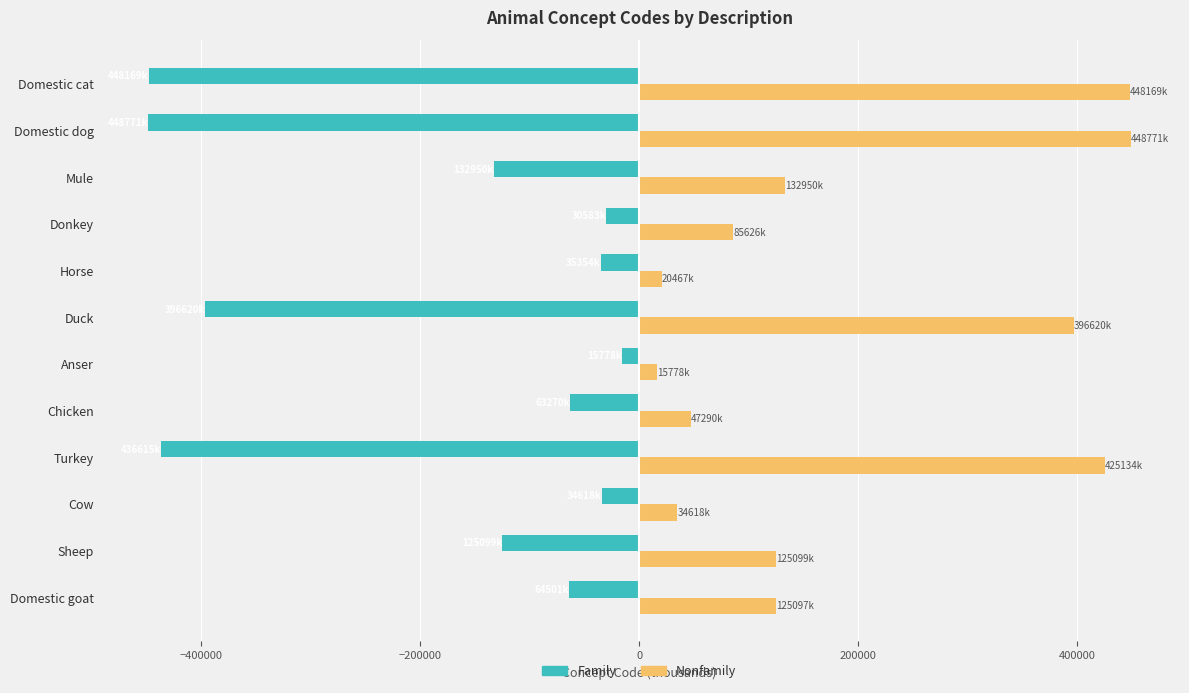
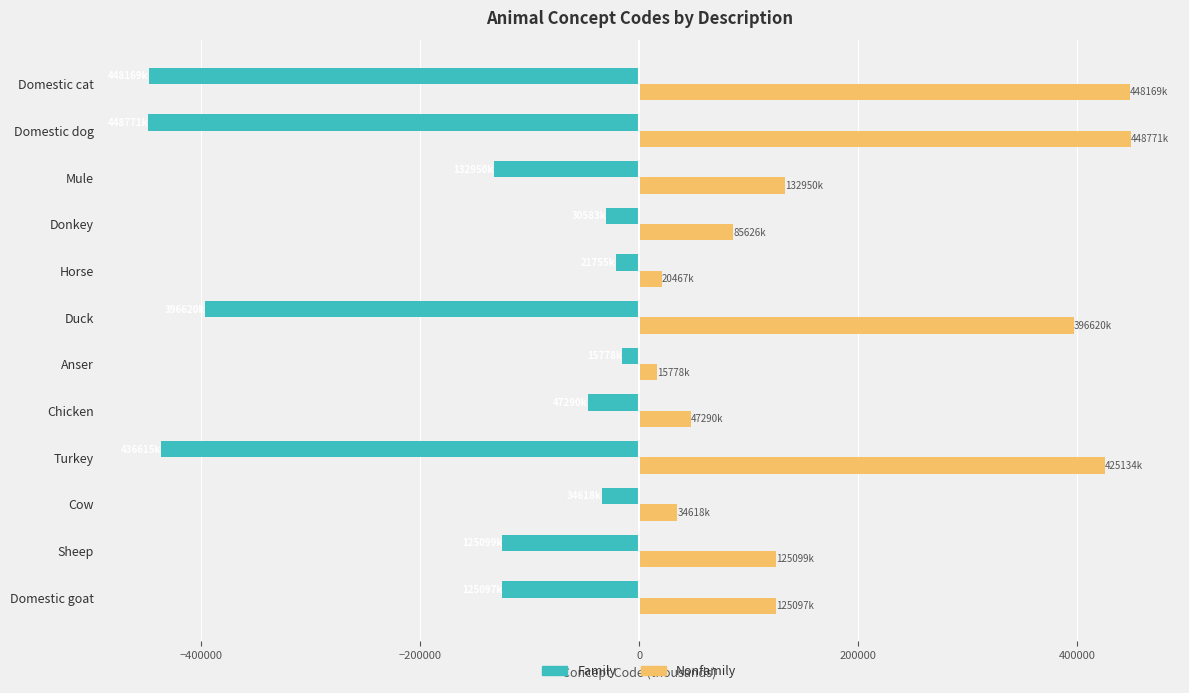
  {
    "Family": {
      "Domestic cat": "-448000",
      "Domestic dog": "-449000",
      "Mule": "-133000",
      "Donkey": "-31000",
-     "Horse": "-35000",
+     "Horse": "-22000",
      "Duck": "-397000",
      "Anser": "-16000",
-     "Chicken": "-63000",
+     "Chicken": "-47000",
      "Turkey": "-437000",
      "Cow": "-35000",
      "Sheep": "-125000",
-     "Domestic goat": "-65000"
+     "Domestic goat": "-125000"
    },
    "Nonfamily": {
      "Domestic cat": "448169k",
      "Domestic dog": "448771k",
      "Mule": "132950k",
      "Donkey": "85626k",
      "Horse": "20467k",
      "Duck": "396620k",
      "Anser": "15778k",
      "Chicken": "47290k",
      "Turkey": "425134k",
      "Cow": "34618k",
      "Sheep": "125099k",
      "Domestic goat": "125097k"
    }
  }
